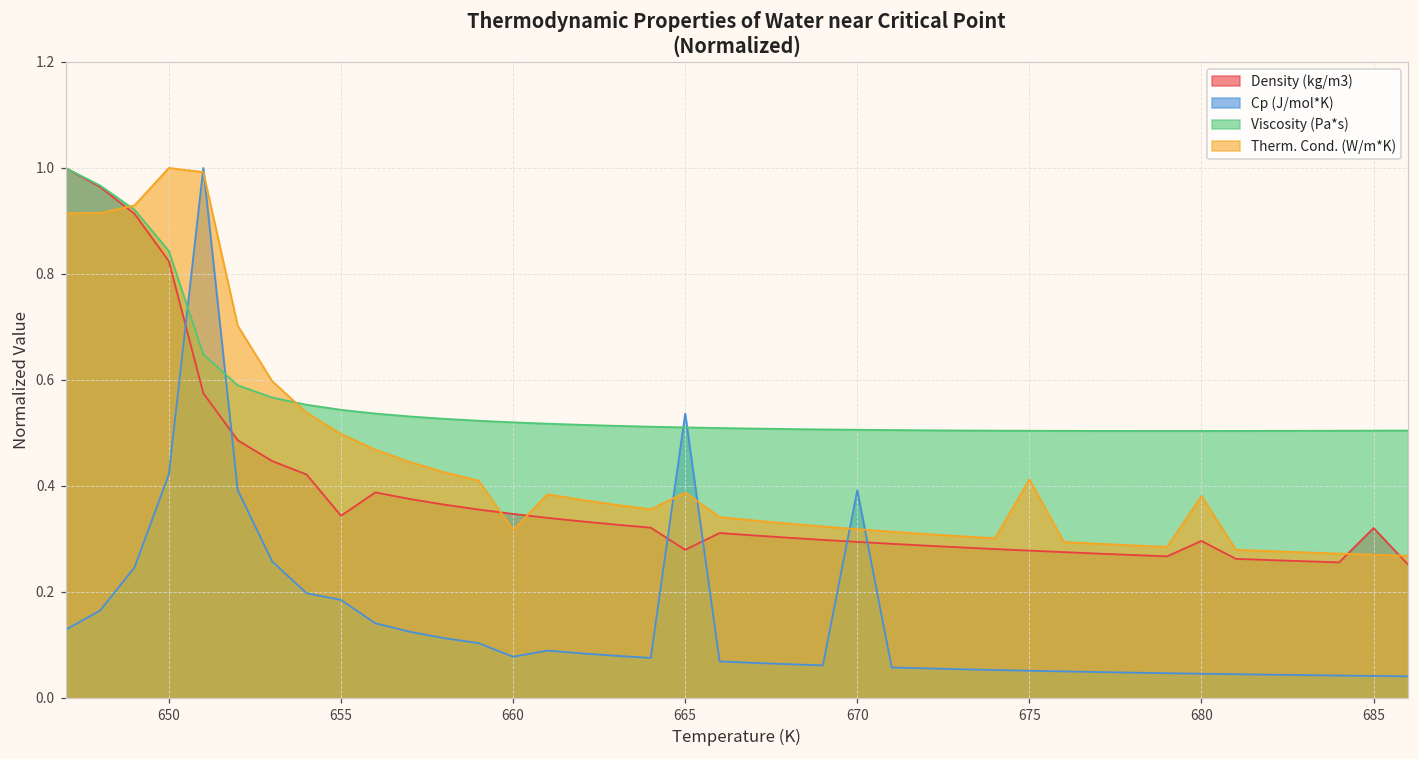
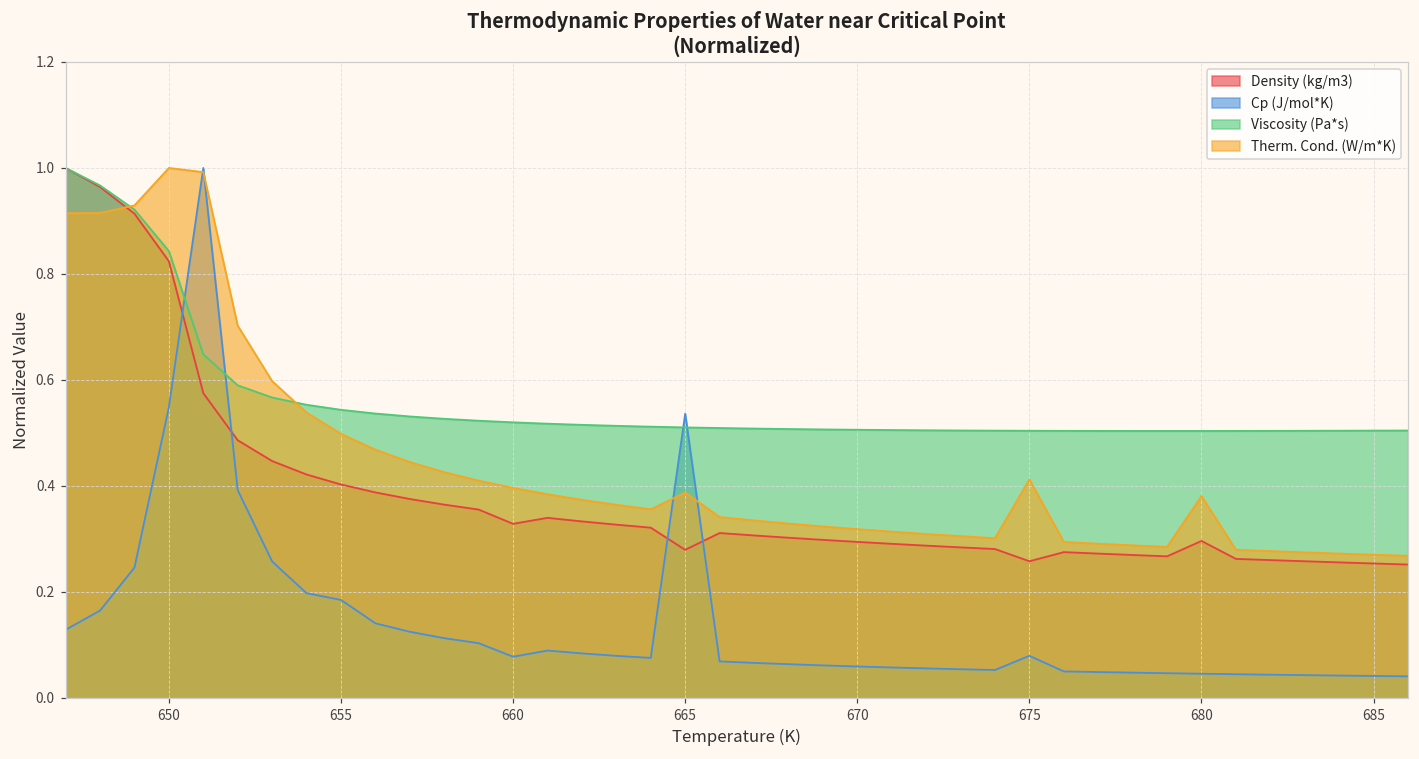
  {
    "Density (kg/m3)": {
      "650": 0.82,
-     "655": 0.34,
-     "660": 0.35,
+     "655": 0.40,
+     "660": 0.33,
      "665": 0.28,
      "670": 0.29,
-     "675": 0.28,
+     "675": 0.26,
      "680": 0.30,
-     "685": 0.32
+     "685": 0.25
    },
    "Cp (J/mol*K)": {
-     "650": 0.42,
+     "650": 0.55,
      "655": 0.18,
      "660": 0.08,
      "665": 0.54,
-     "670": 0.39,
-     "675": 0.05,
+     "670": 0.06,
+     "675": 0.08,
      "680": 0.05,
      "685": 0.04
    },
    "Viscosity (Pa*s)": {
      "650": 0.84,
      "655": 0.54,
      "660": 0.52,
      "665": 0.51,
      "670": 0.51,
      "675": 0.50,
      "680": 0.50,
      "685": 0.50
    },
    "Therm. Cond. (W/m*K)": {
      "650": 1.00,
      "655": 0.50,
-     "660": 0.32,
+     "660": 0.40,
      "665": 0.39,
      "670": 0.32,
      "675": 0.41,
      "680": 0.38,
      "685": 0.27
    }
  }
